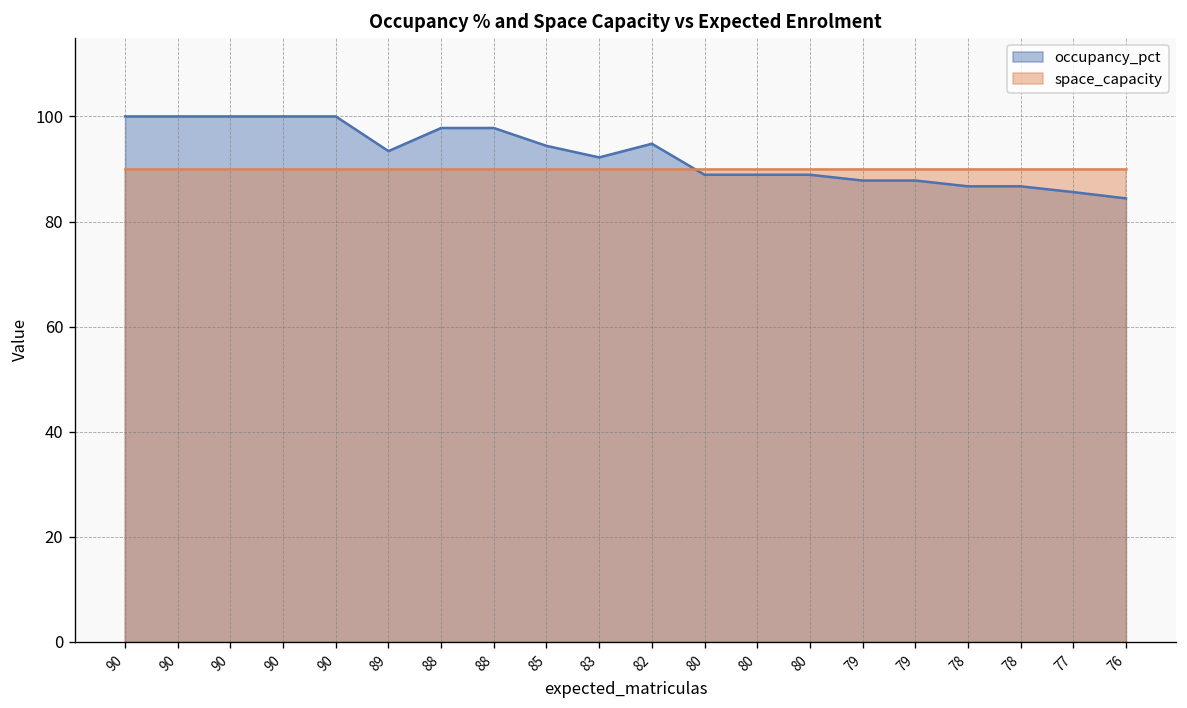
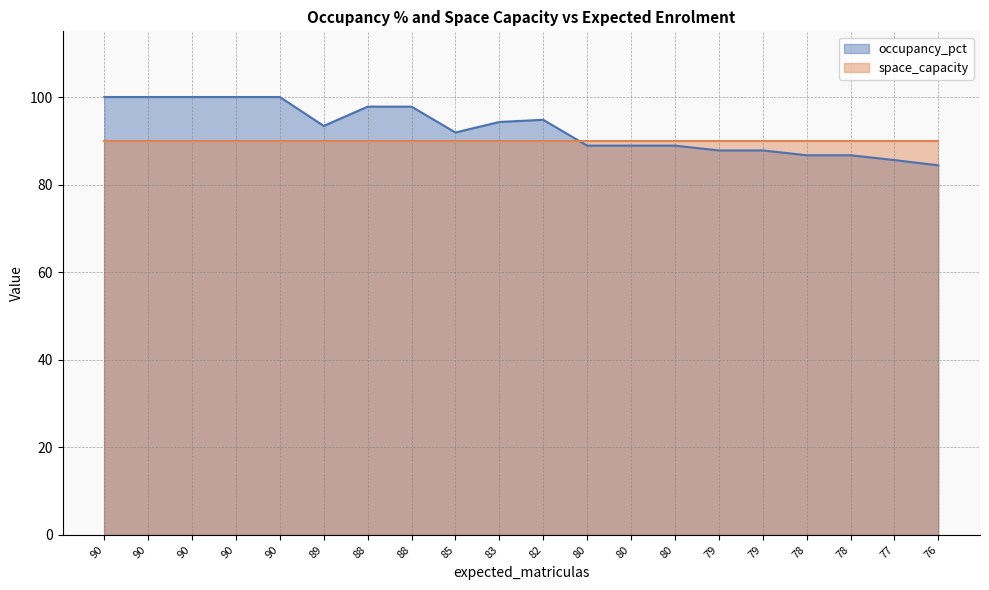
  {
    "occupancy_pct": {
      "89": 93,
-     "85": 94,
-     "83": 92,
+     "85": 92,
+     "83": 94,
      "82": 95,
      "77": 86,
      "76": 84
    },
    "space_capacity": {
      "89": 90,
      "85": 90,
      "83": 90,
      "82": 90,
      "77": 90,
      "76": 90
    }
  }
